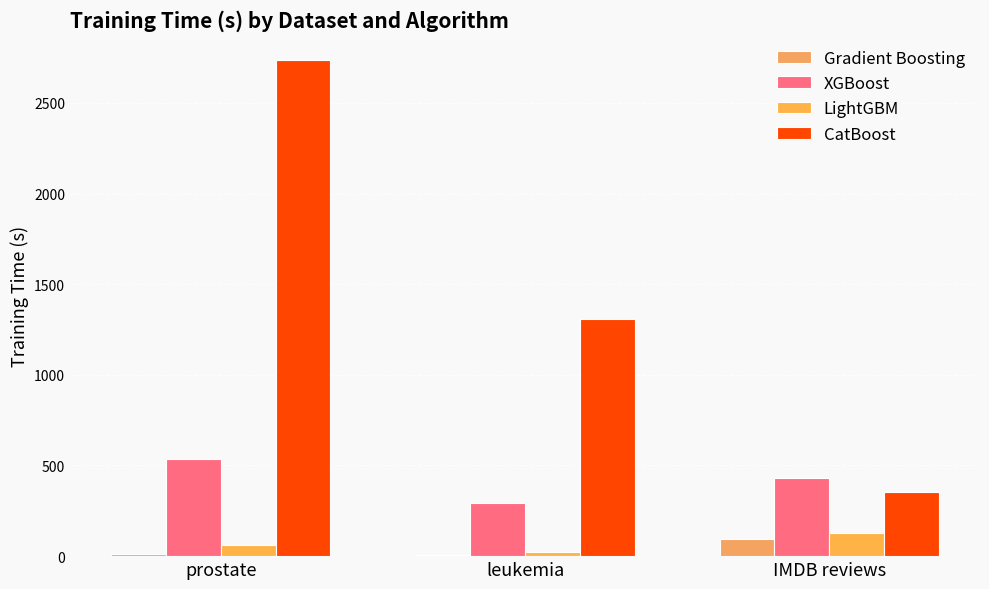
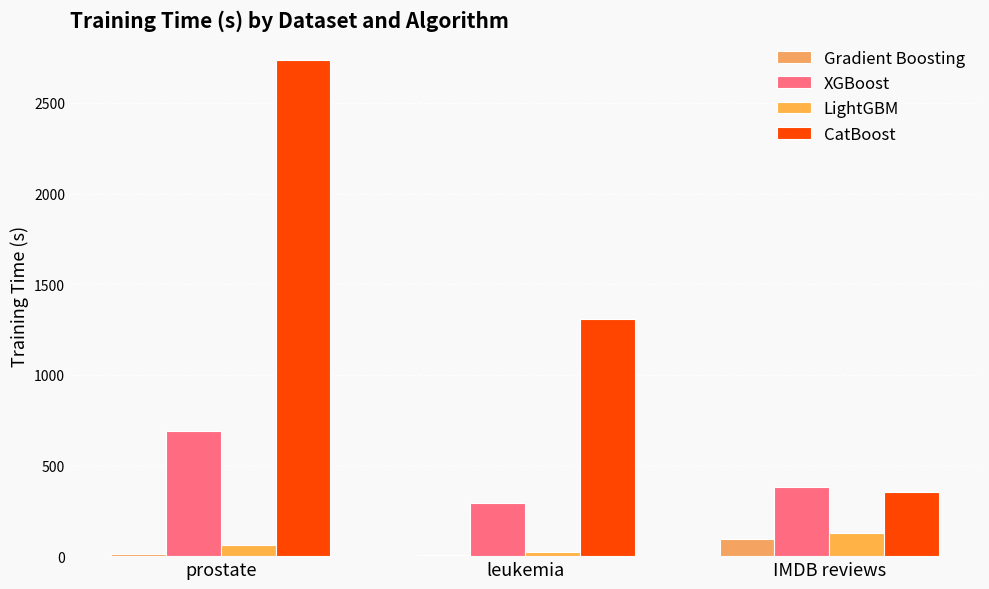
  {
    "XGBoost": {
-     "prostate": 540,
+     "prostate": 690,
      "leukemia": 290,
-     "IMDB reviews": 430
+     "IMDB reviews": 380
    },
    "CatBoost": {
      "prostate": 2740,
      "leukemia": 1310,
      "IMDB reviews": 350
    }
  }
